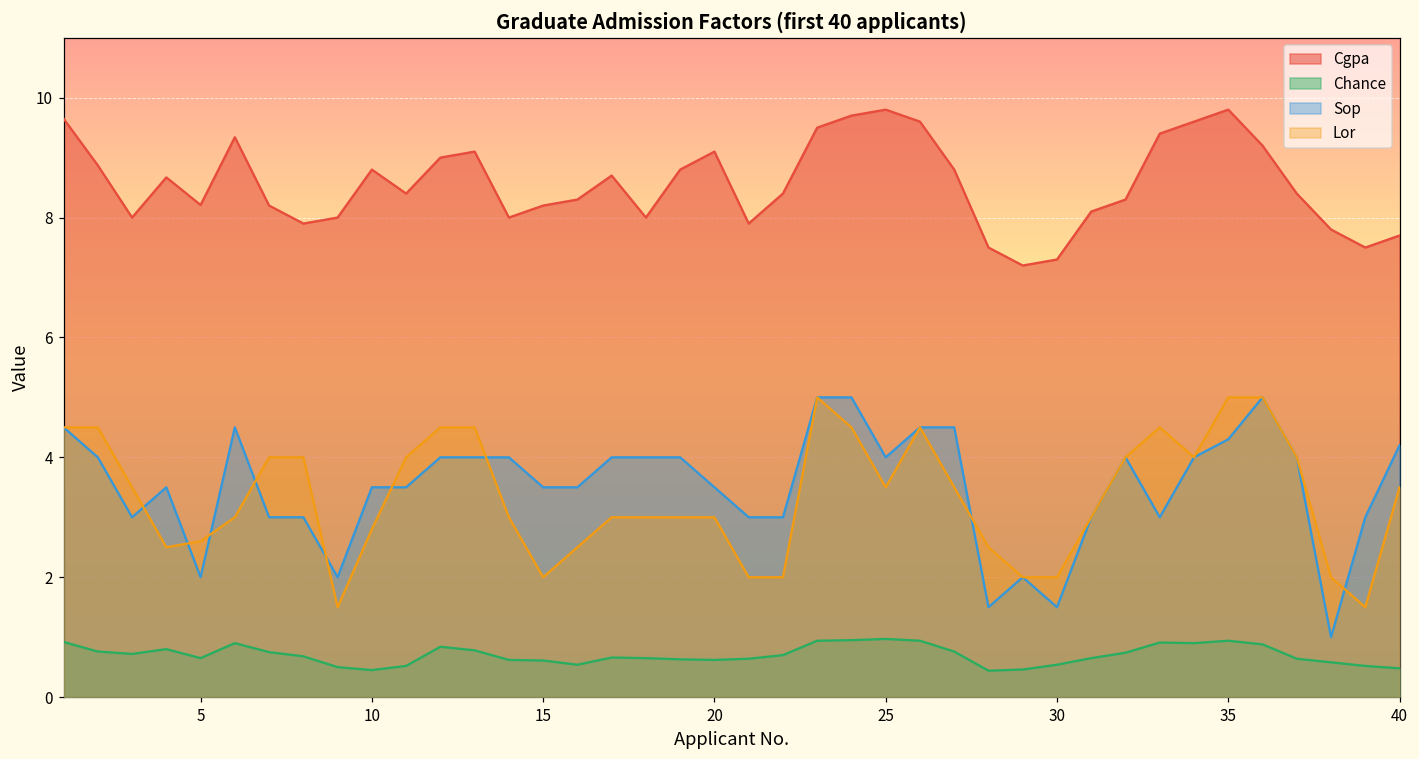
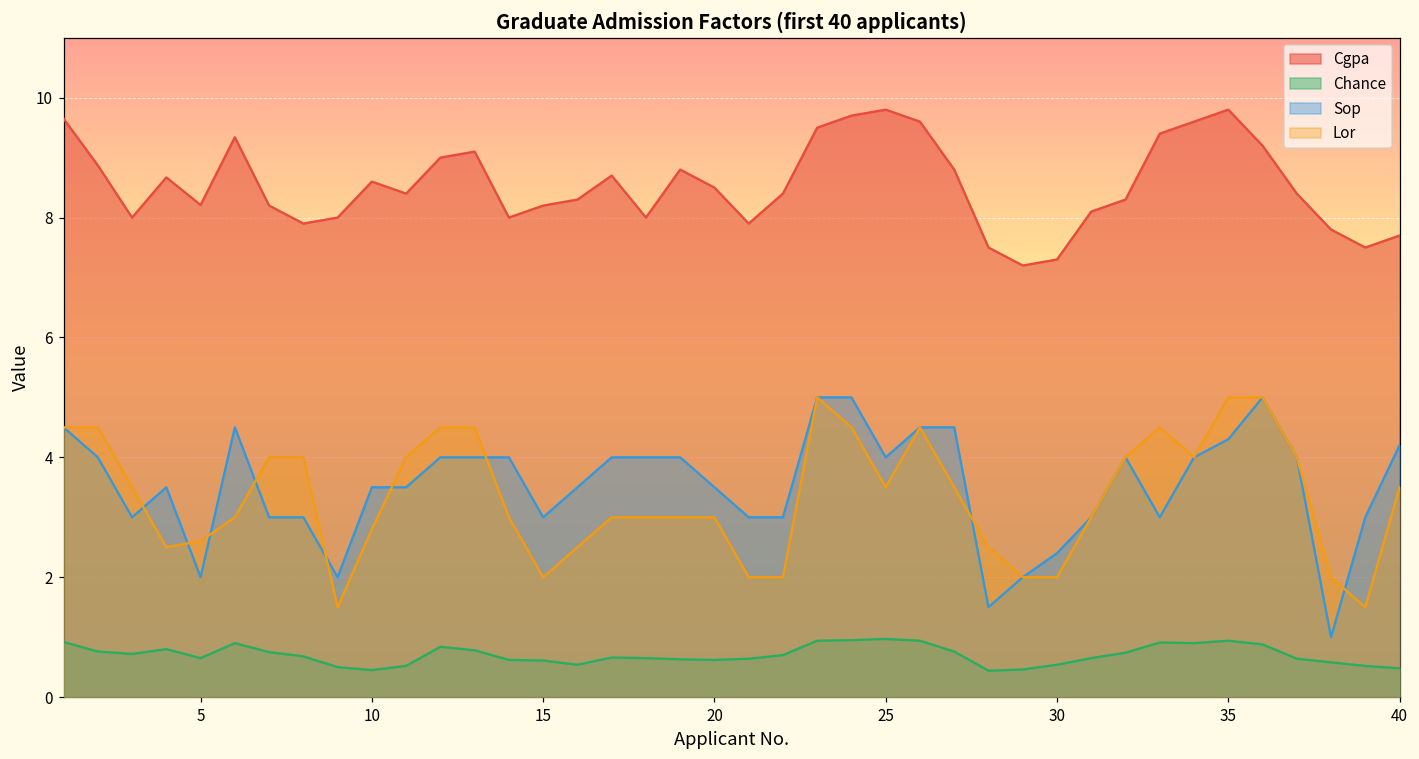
  {
    "Cgpa": {
      "5": 8.2,
-     "10": 8.8,
+     "10": 8.6,
      "15": 8.2,
-     "20": 9.1,
+     "20": 8.5,
      "25": 9.8,
      "30": 7.3,
      "35": 9.8,
      "40": 7.7
    },
    "Chance": {
      "5": 0.7,
      "10": 0.5,
      "15": 0.6,
      "20": 0.6,
      "25": 1.0,
      "30": 0.5,
      "35": 0.9,
      "40": 0.5
    },
    "Sop": {
      "5": 2.0,
      "10": 3.5,
-     "15": 3.5,
+     "15": 3.0,
      "20": 3.5,
      "25": 4.0,
-     "30": 1.5,
+     "30": 2.4,
      "35": 4.3,
      "40": 4.2
    },
    "Lor": {
      "5": 2.6,
      "10": 2.8,
      "15": 2.0,
      "20": 3.0,
      "25": 3.5,
      "30": 2.0,
      "35": 5.0,
      "40": 3.5
    }
  }
